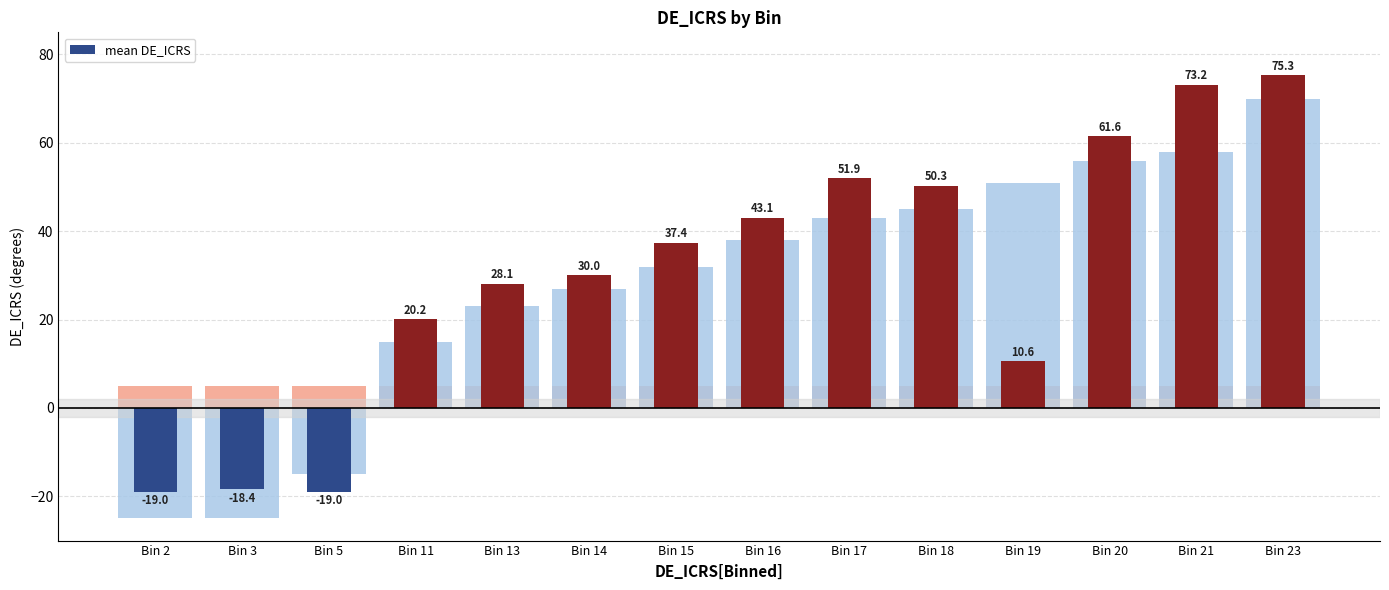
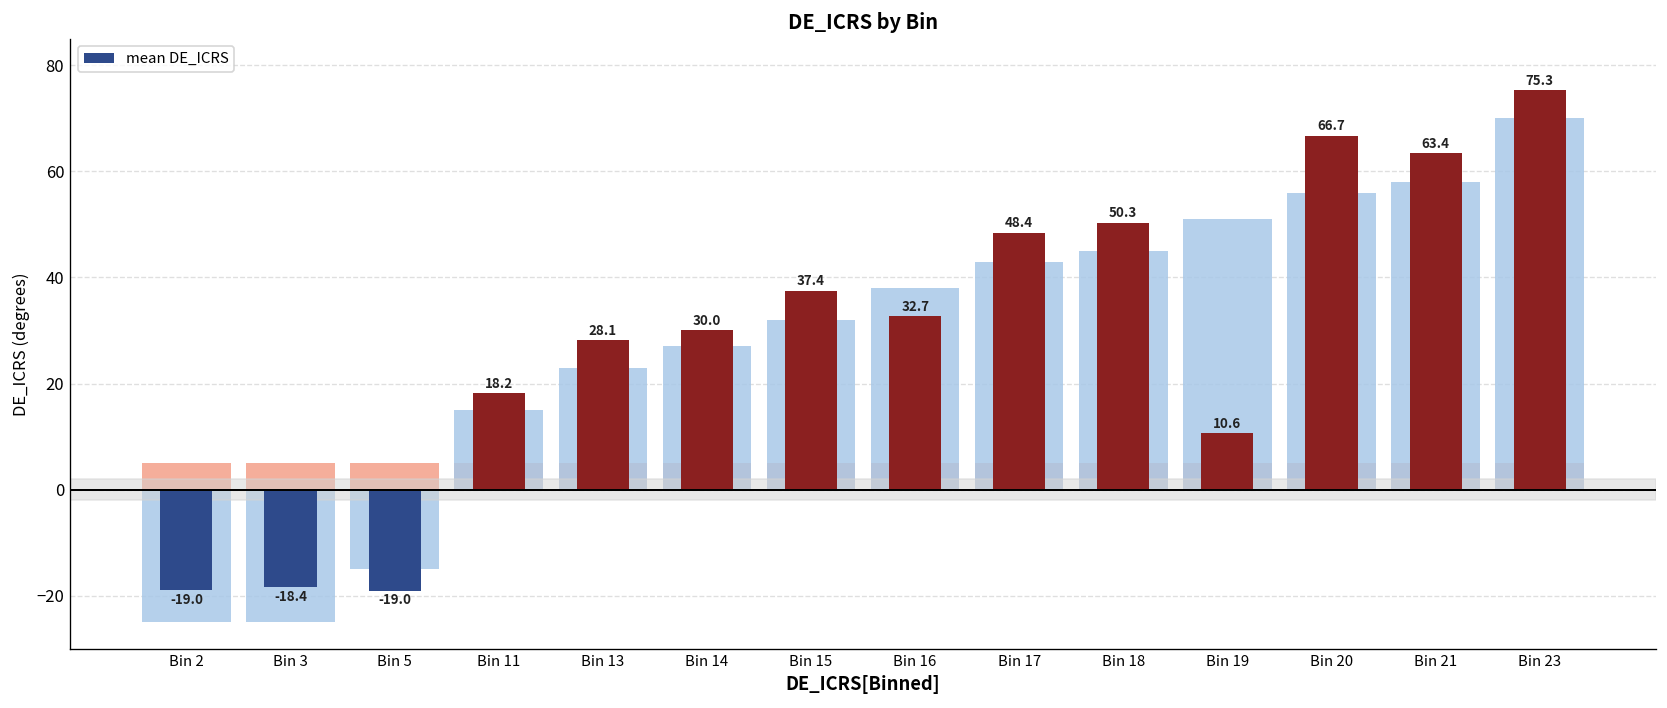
  {
    "mean DE_ICRS": {
      "Bin 5": -19.0,
-     "Bin 11": 20.2,
+     "Bin 11": 18.2,
      "Bin 13": 28.1,
      "Bin 14": 30.0,
      "Bin 15": 37.4,
-     "Bin 16": 43.1,
-     "Bin 17": 51.9,
+     "Bin 16": 32.7,
+     "Bin 17": 48.4,
      "Bin 18": 50.3,
-     "Bin 20": 61.6,
-     "Bin 21": 73.2,
+     "Bin 20": 66.7,
+     "Bin 21": 63.4,
      "Bin 23": 75.3
    }
  }
